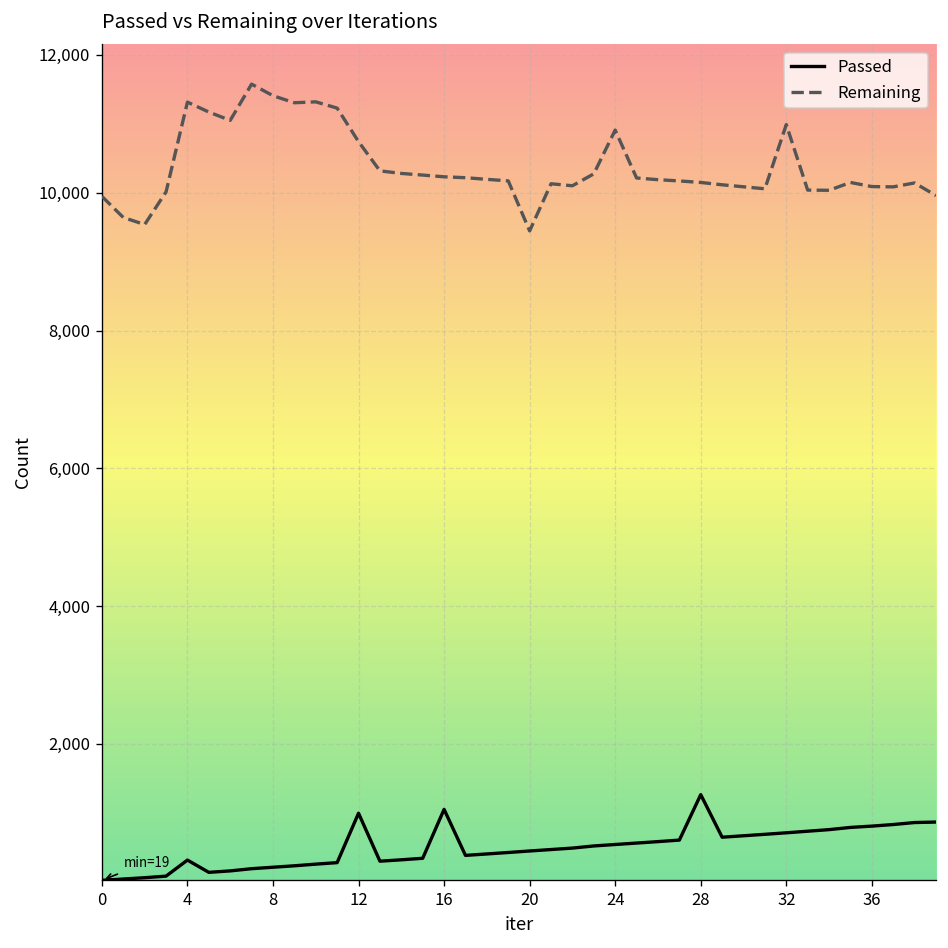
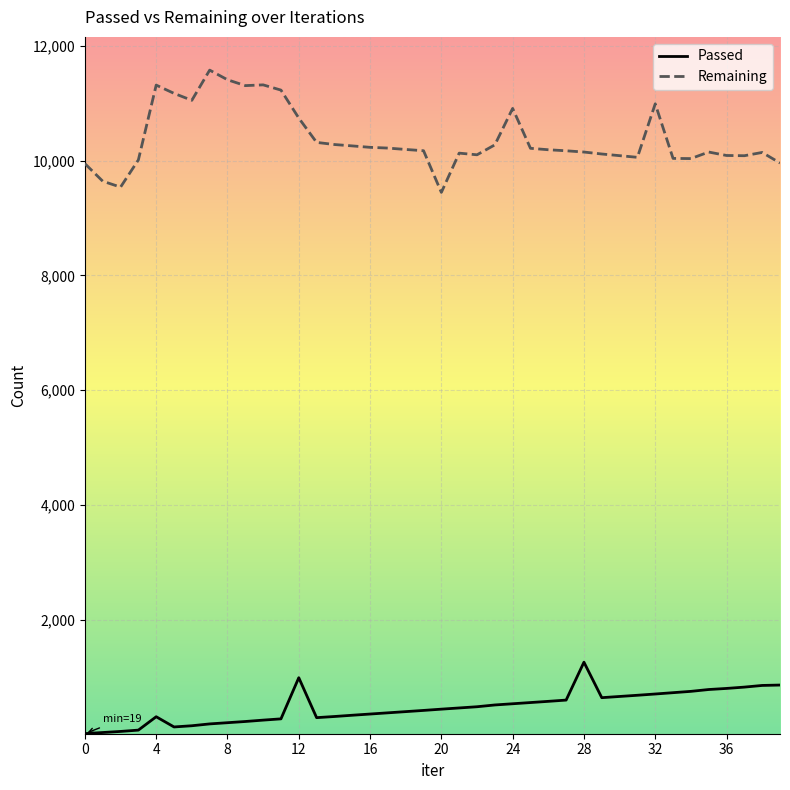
  {
    "Passed": {
      "4": "300",
      "8": "200",
      "12": "1,000",
-     "16": "1,000",
+     "16": "400",
      "20": "400",
      "24": "500",
      "28": "1,300",
      "32": "700",
      "36": "800"
    },
    "Remaining": {
      "0": "9,900",
      "4": "11,300",
      "8": "11,400",
      "12": "10,700",
      "16": "10,200",
      "20": "9,400",
      "24": "10,900",
      "28": "10,100",
      "32": "11,000",
      "36": "10,100"
    }
  }
